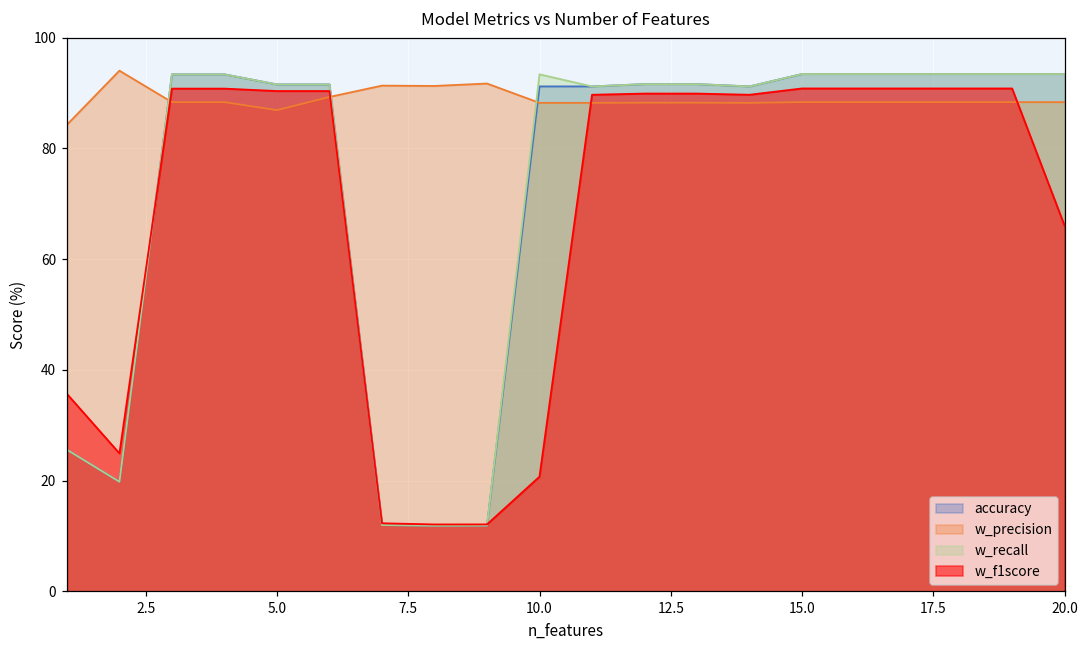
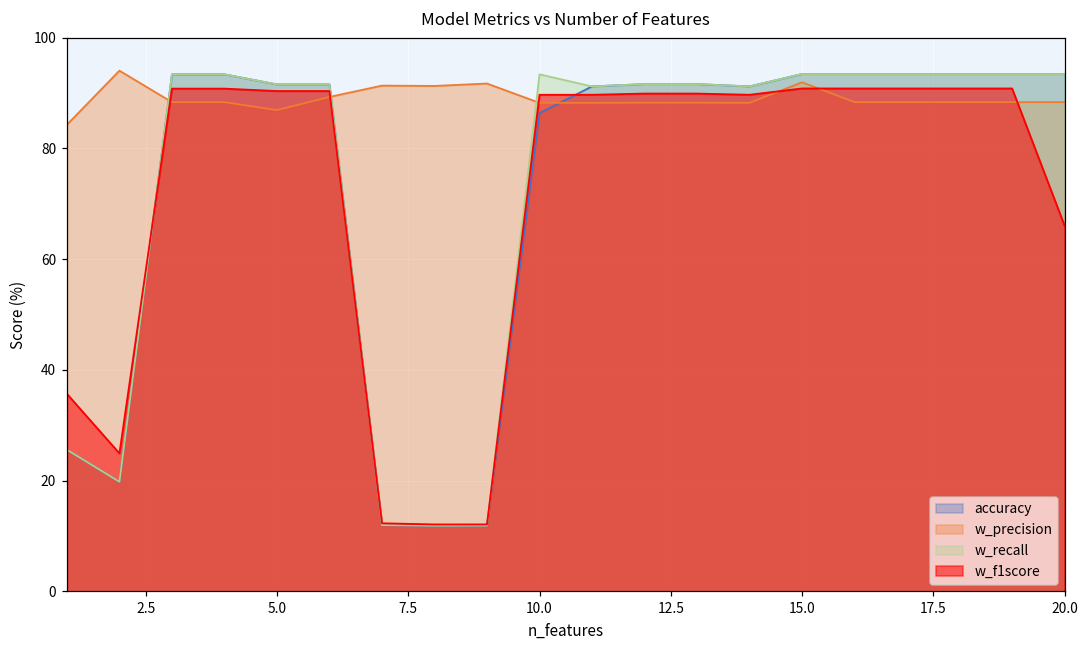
  {
    "accuracy": {
-     "10.0": 91
+     "10.0": 86
    },
    "w_precision": {
      "5.0": 87,
      "10.0": 88,
-     "15.0": 88,
+     "15.0": 92,
      "20.0": 88
    },
    "w_recall": {
      "10.0": 93
    },
    "w_f1score": {
      "5.0": 90,
-     "10.0": 21,
+     "10.0": 90,
      "15.0": 91,
      "20.0": 66
    }
  }
